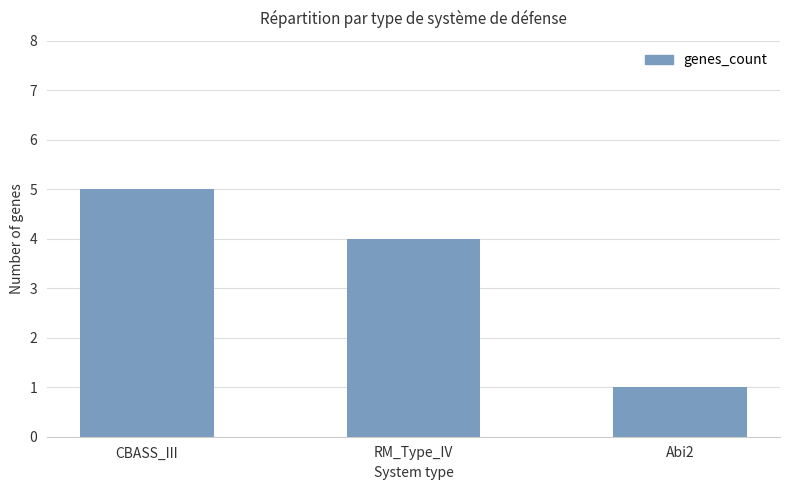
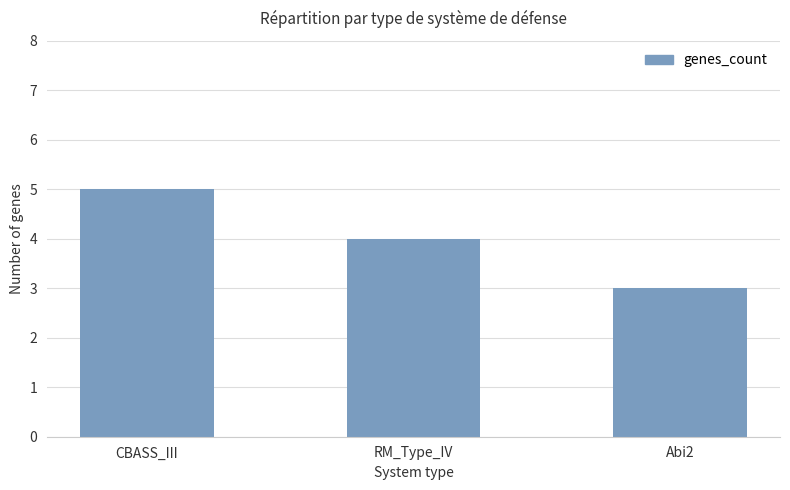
  {
    "CBASS_III": 5,
    "RM_Type_IV": 4,
-   "Abi2": 1
+   "Abi2": 3
  }
